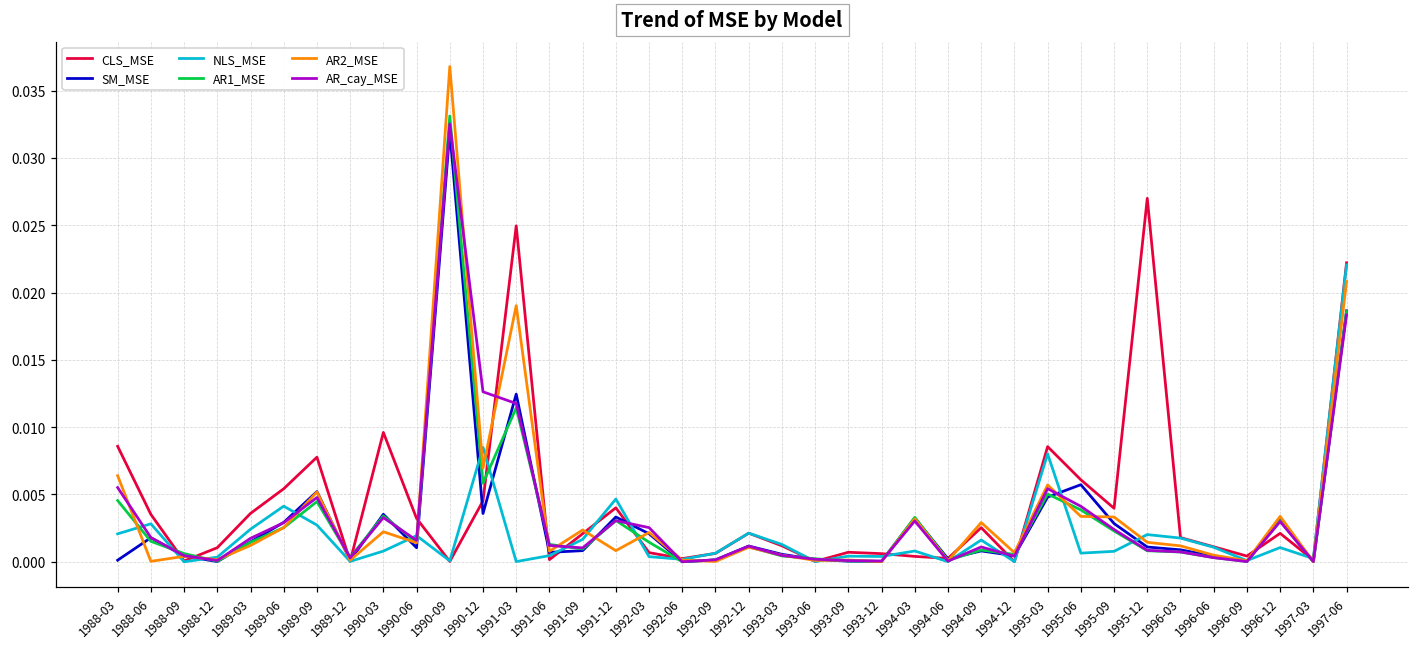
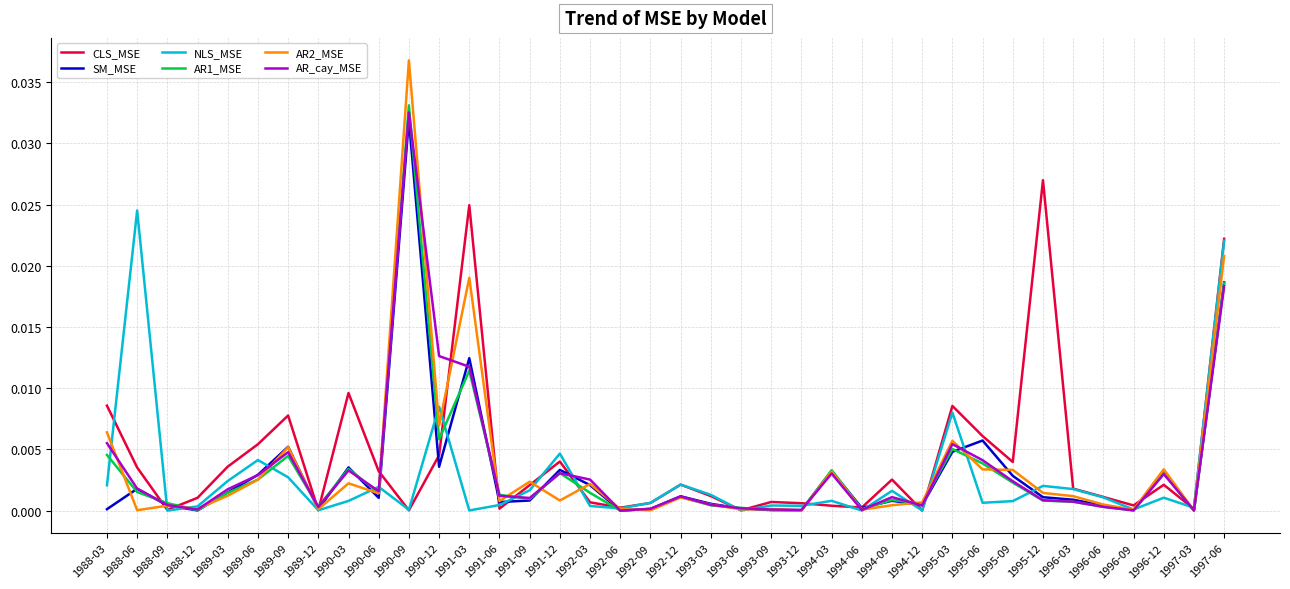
  {
    "CLS_MSE": {
      "1988-03": 0.0086,
      "1988-06": 0.0035,
      "1988-12": 0.0010,
      "1989-03": 0.0036,
      "1989-06": 0.0054,
      "1989-09": 0.0078,
      "1990-03": 0.0096,
      "1990-06": 0.0032,
      "1990-12": 0.0045,
      "1991-03": 0.0250,
      "1991-06": 0.0002,
      "1991-09": 0.0021,
      "1991-12": 0.0040,
      "1992-03": 0.0007,
      "1993-09": 0.0007,
      "1993-12": 0.0006,
      "1994-03": 0.0004,
      "1994-09": 0.0025,
      "1995-03": 0.0086,
      "1995-06": 0.0061,
      "1995-09": 0.0040,
      "1995-12": 0.0270,
      "1996-09": 0.0004,
      "1996-12": 0.0021
    },
    "SM_MSE": {
      "1988-03": 0.0001,
      "1990-06": 0.0010,
      "1990-09": 0.0320,
      "1990-12": 0.0036,
      "1991-03": 0.0125,
      "1991-12": 0.0033,
      "1995-03": 0.0048,
      "1995-06": 0.0057,
      "1995-09": 0.0028,
      "1995-12": 0.0011
    },
    "NLS_MSE": {
      "1988-03": 0.0021,
-     "1988-06": 0.0028,
+     "1988-06": 0.0245,
      "1989-03": 0.0024,
      "1989-06": 0.0041,
      "1989-09": 0.0027,
      "1990-03": 0.0008,
      "1990-06": 0.0019,
      "1990-12": 0.0085,
      "1991-03": 0.0000,
      "1991-06": 0.0005,
      "1991-09": 0.0017,
      "1991-12": 0.0047,
      "1992-03": 0.0004,
      "1993-09": 0.0004,
      "1993-12": 0.0004,
      "1994-03": 0.0008,
      "1994-09": 0.0016,
      "1995-03": 0.0080,
      "1995-06": 0.0006,
      "1995-09": 0.0008,
      "1995-12": 0.0020,
      "1996-12": 0.0011
    },
    "AR1_MSE": {
      "1988-03": 0.0046,
      "1988-06": 0.0015,
      "1989-09": 0.0045,
      "1990-09": 0.0331,
      "1990-12": 0.0058,
      "1991-03": 0.0114,
      "1992-03": 0.0015,
      "1995-03": 0.0050,
      "1995-06": 0.0039
    },
    "AR2_MSE": {
      "1988-03": 0.0064,
      "1988-06": 0.0000,
      "1989-03": 0.0012,
      "1990-03": 0.0022,
      "1990-09": 0.0368,
      "1990-12": 0.0070,
      "1991-03": 0.0190,
      "1991-09": 0.0024,
      "1991-12": 0.0008,
-     "1994-09": 0.0029,
+     "1994-09": 0.0004,
      "1995-03": 0.0057,
      "1995-06": 0.0034,
      "1995-09": 0.0033,
      "1995-12": 0.0014,
      "1996-03": 0.0012,
      "1996-12": 0.0034,
      "1997-06": 0.0208
    },
    "AR_cay_MSE": {
      "1988-03": 0.0055,
      "1989-03": 0.0017,
      "1989-09": 0.0048,
      "1990-09": 0.0325,
      "1990-12": 0.0126,
      "1991-03": 0.0118,
      "1992-03": 0.0025,
      "1994-09": 0.0011,
      "1995-03": 0.0054,
      "1995-06": 0.0041,
      "1997-06": 0.0183
    }
  }
